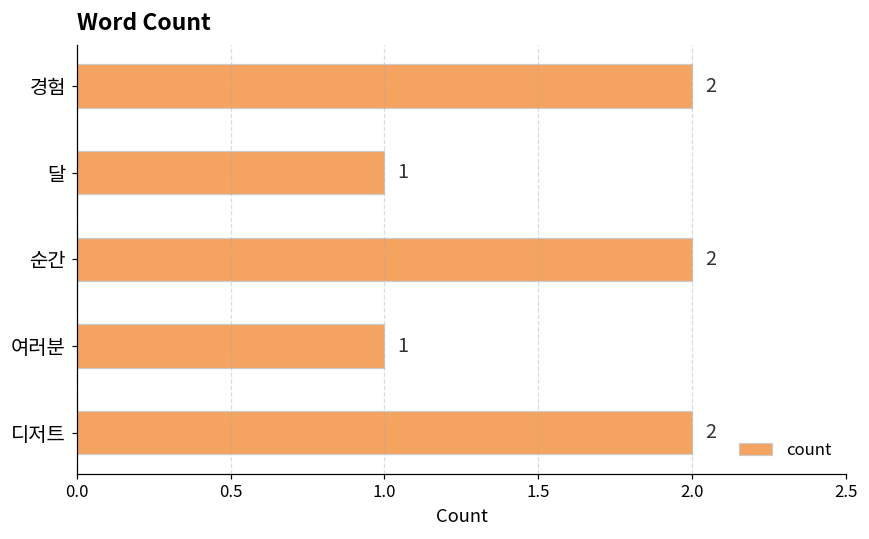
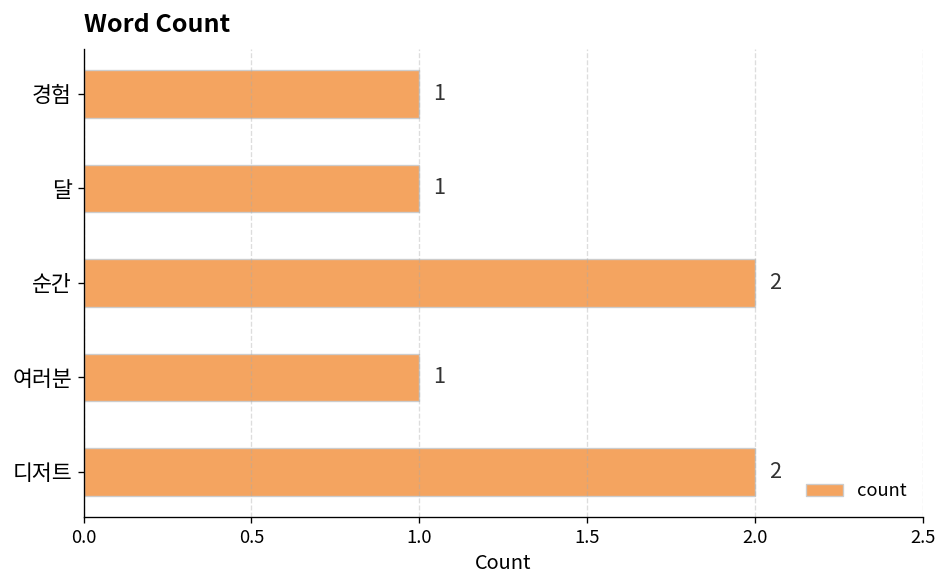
  {
-   "경험": 2,
+   "경험": 1,
    "달": 1,
    "순간": 2,
    "여러분": 1,
    "디저트": 2
  }
